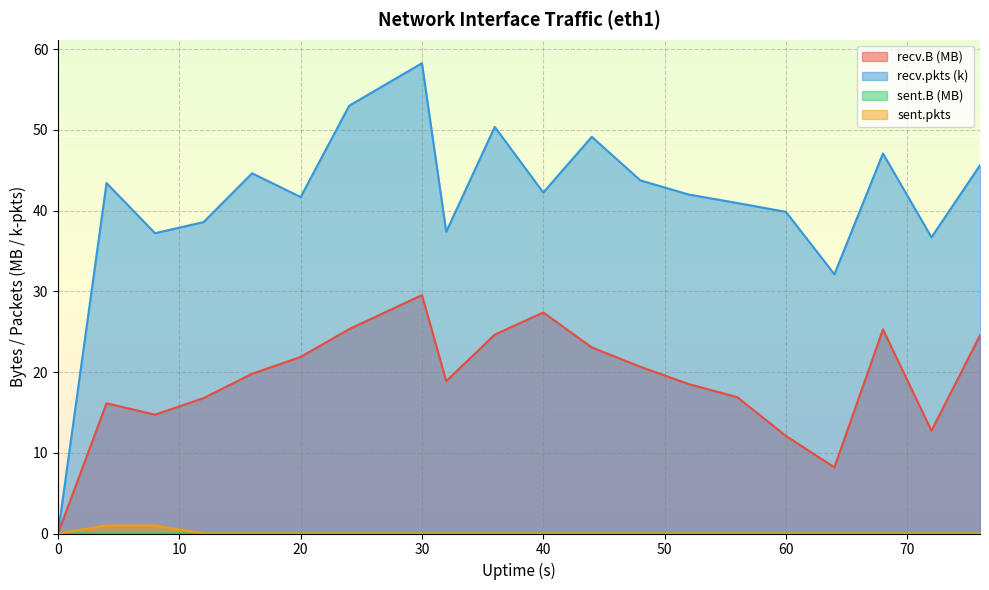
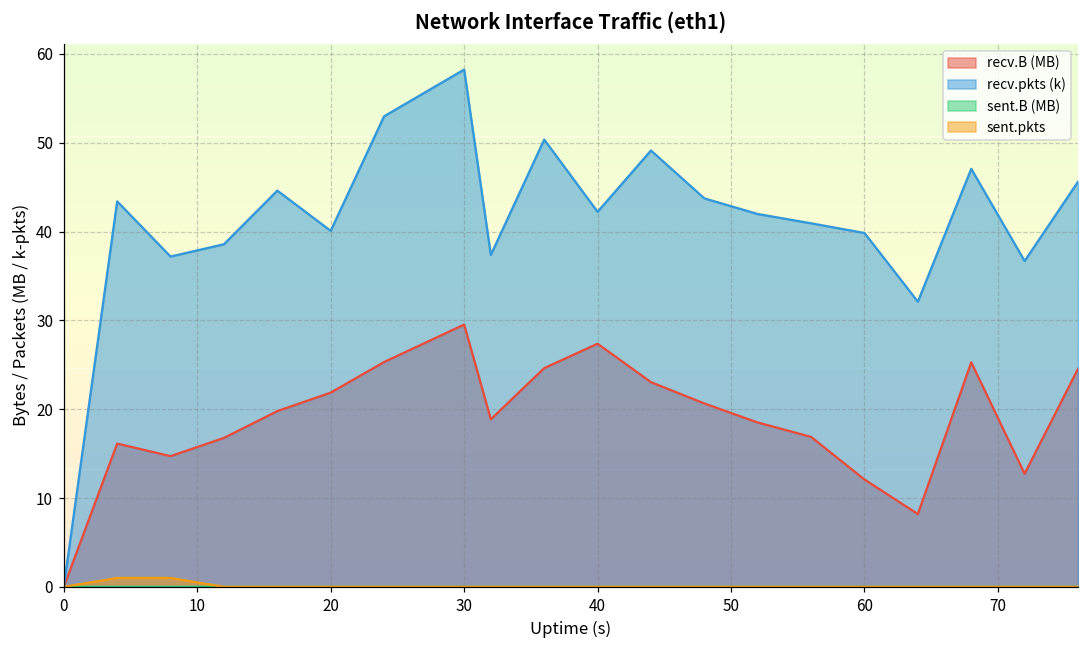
  {
    "recv.B (MB)": {
      "20": 22,
      "30": 30,
      "40": 27,
      "60": 12
    },
    "recv.pkts (k)": {
-     "20": 42,
+     "20": 40,
      "30": 58,
      "40": 42,
      "60": 40
    }
  }
